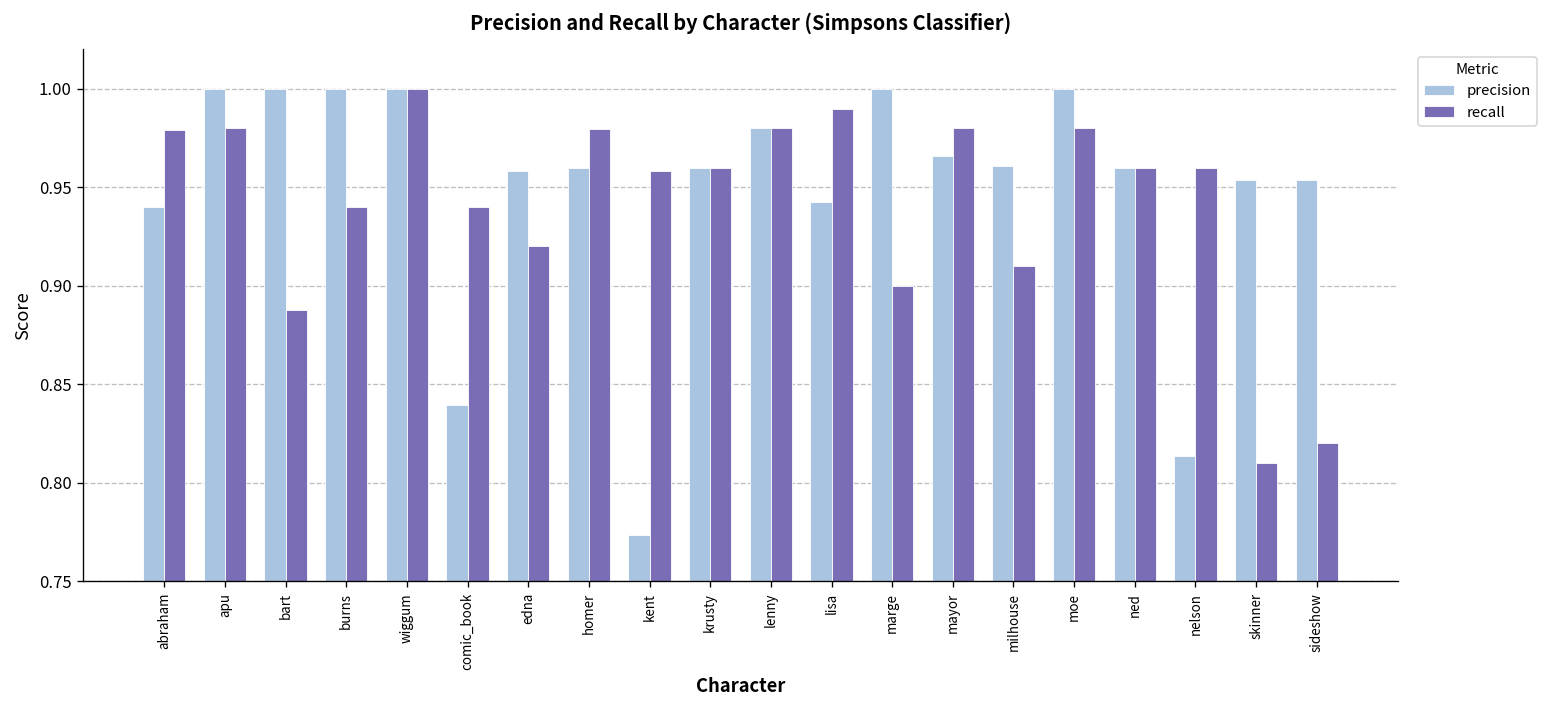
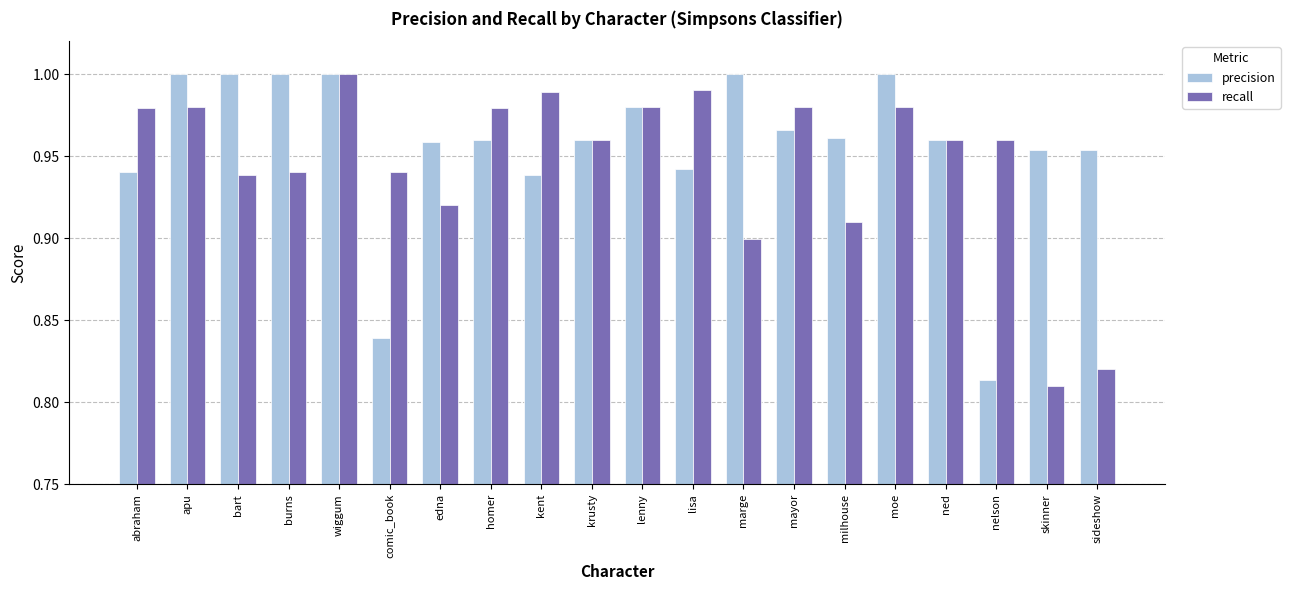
  {
    "precision": {
      "abraham": 0.940,
      "apu": 1.000,
      "bart": 1.000,
      "burns": 1.000,
      "wiggum": 1.000,
      "comic_book": 0.839,
      "edna": 0.958,
      "homer": 0.960,
-     "kent": 0.773,
+     "kent": 0.939,
      "krusty": 0.960,
      "lenny": 0.980,
      "lisa": 0.942,
      "marge": 1.000,
      "mayor": 0.966,
      "milhouse": 0.961,
      "moe": 1.000,
      "ned": 0.960,
      "nelson": 0.814,
      "skinner": 0.953,
      "sideshow": 0.953
    },
    "recall": {
      "abraham": 0.979,
      "apu": 0.980,
-     "bart": 0.888,
+     "bart": 0.939,
      "burns": 0.940,
      "wiggum": 1.000,
      "comic_book": 0.940,
      "edna": 0.920,
      "homer": 0.980,
-     "kent": 0.958,
+     "kent": 0.989,
      "krusty": 0.960,
      "lenny": 0.980,
      "lisa": 0.990,
      "marge": 0.900,
      "mayor": 0.980,
      "milhouse": 0.910,
      "moe": 0.980,
      "ned": 0.960,
      "nelson": 0.960,
      "skinner": 0.810,
      "sideshow": 0.820
    }
  }
